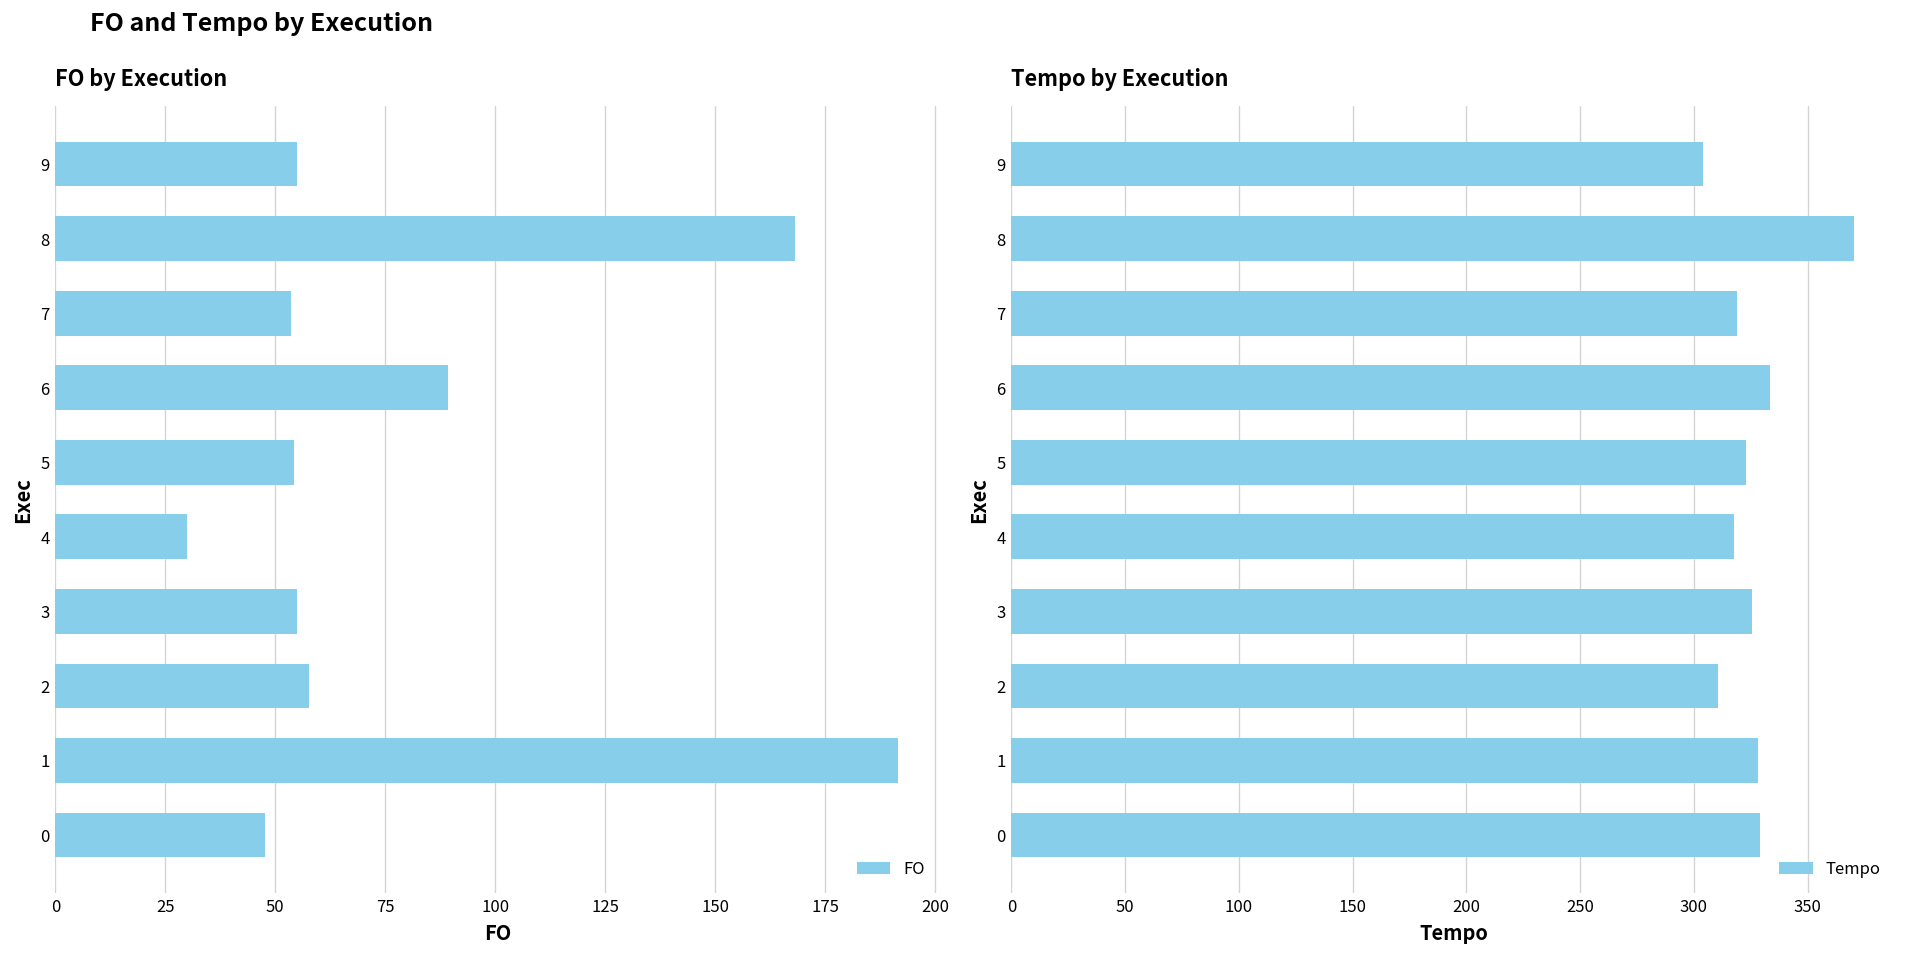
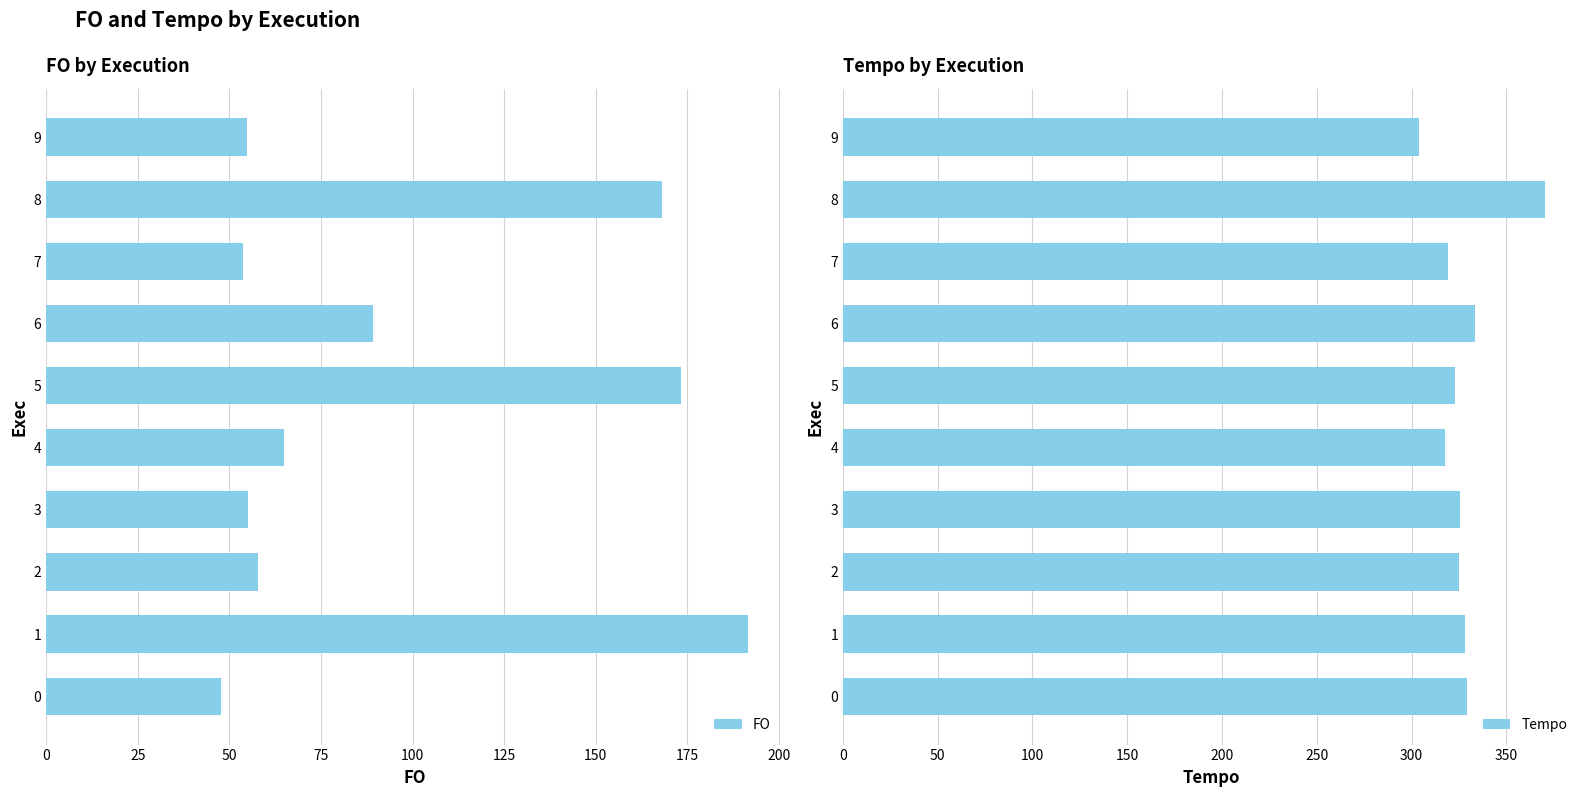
  {
    "FO by Execution": {
      "9": 55,
      "8": 168,
      "7": 54,
      "6": 89,
-     "5": 54,
-     "4": 30,
+     "5": 173,
+     "4": 65,
      "3": 55,
      "2": 58,
      "1": 192,
      "0": 48
    },
    "Tempo by Execution": {
      "9": 304,
      "8": 370,
      "7": 319,
      "6": 334,
      "5": 323,
      "4": 318,
      "3": 326,
-     "2": 311,
+     "2": 325,
      "1": 328,
      "0": 329
    }
  }
